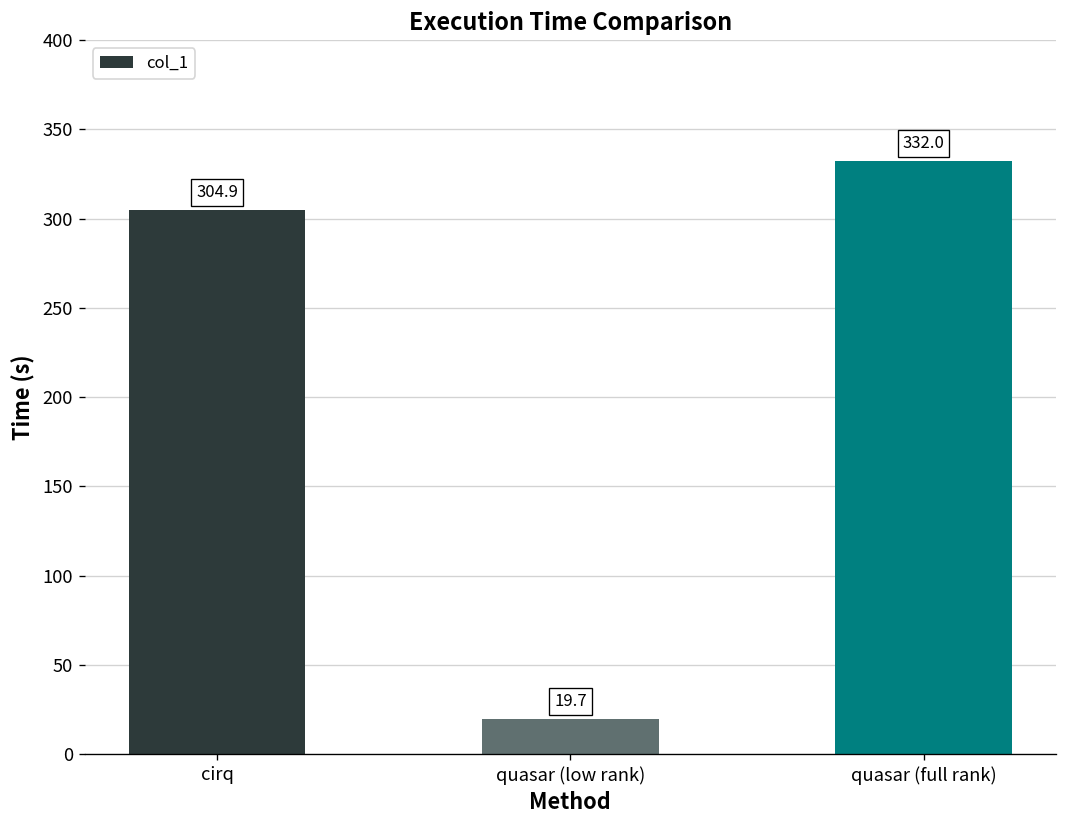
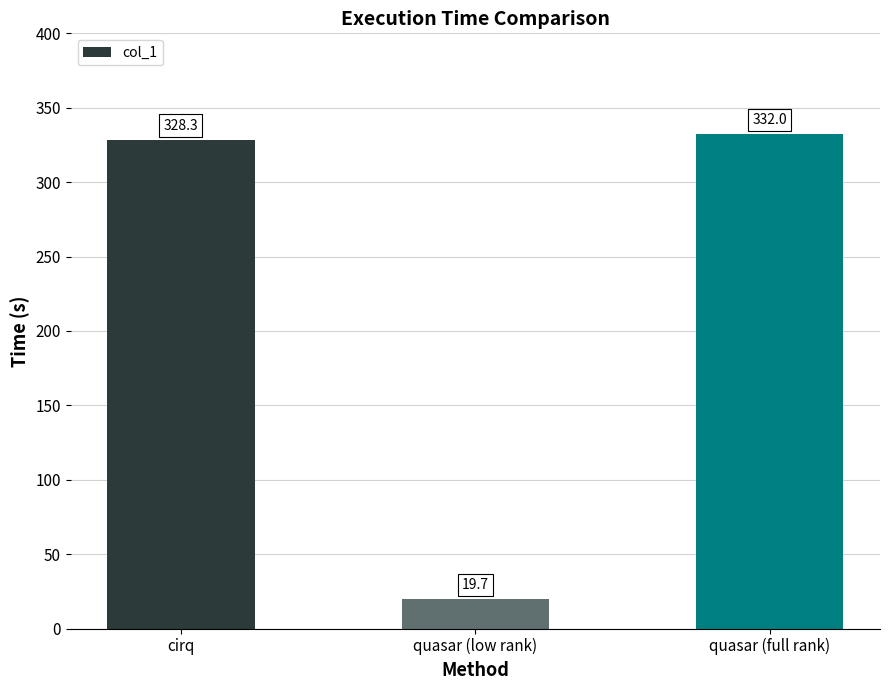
  {
-   "cirq": 304.9
+   "cirq": 328.3
  }
